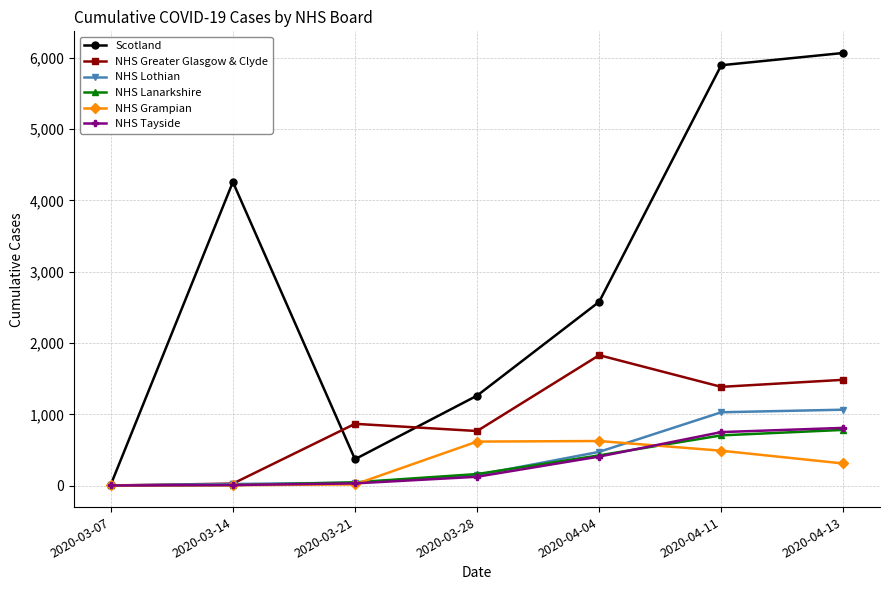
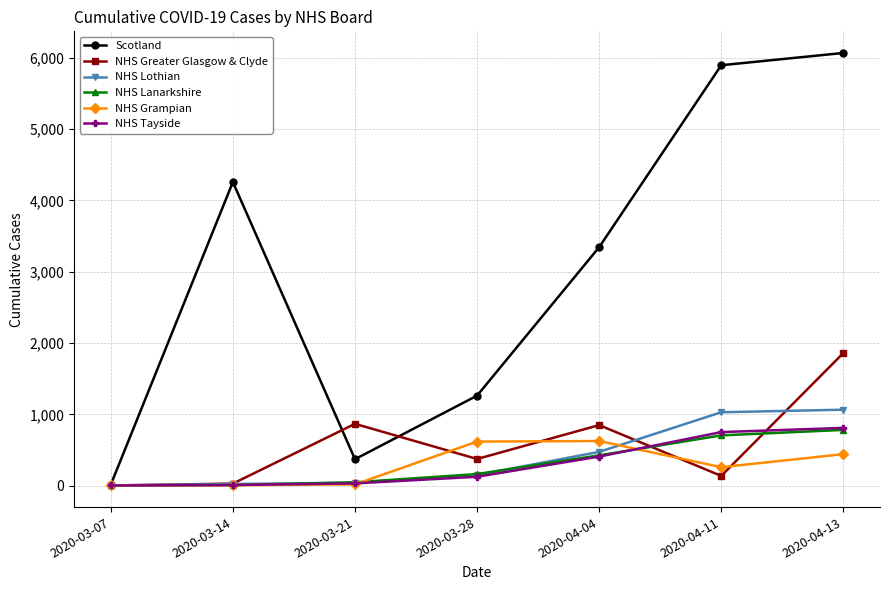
  {
    "Scotland": {
      "2020-03-14": "4,300",
      "2020-03-21": "400",
      "2020-03-28": "1,300",
-     "2020-04-04": "2,600",
+     "2020-04-04": "3,300",
      "2020-04-11": "5,900",
      "2020-04-13": "6,100"
    },
    "NHS Greater Glasgow & Clyde": {
      "2020-03-21": "900",
-     "2020-03-28": "800",
-     "2020-04-04": "1,800",
-     "2020-04-11": "1,400",
-     "2020-04-13": "1,500"
+     "2020-03-28": "400",
+     "2020-04-04": "900",
+     "2020-04-11": "100",
+     "2020-04-13": "1,900"
    },
    "NHS Lothian": {
      "2020-04-04": "500",
      "2020-04-11": "1,000",
      "2020-04-13": "1,100"
    },
    "NHS Lanarkshire": {
      "2020-04-11": "700"
    },
    "NHS Grampian": {
      "2020-03-28": "600",
      "2020-04-04": "600",
-     "2020-04-11": "500",
-     "2020-04-13": "300"
+     "2020-04-11": "300",
+     "2020-04-13": "400"
    },
    "NHS Tayside": {
      "2020-04-11": "800"
    }
  }
